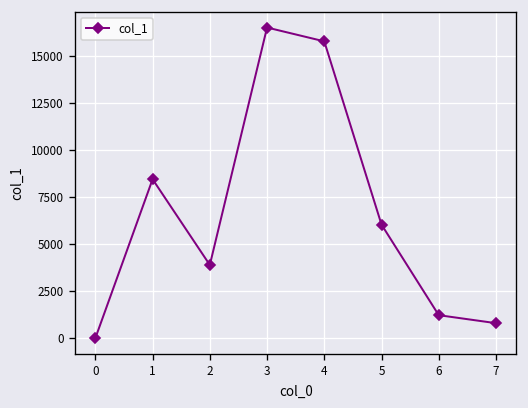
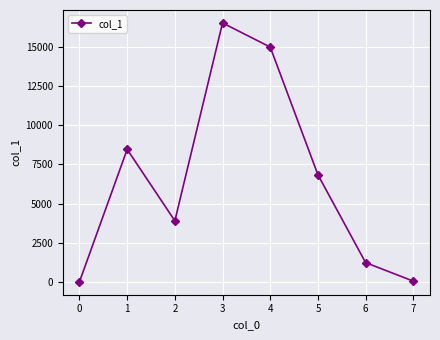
  {
    "0": 0,
    "1": 8500,
    "2": 3900,
    "3": 16500,
-   "4": 15800,
-   "5": 6000,
+   "4": 15000,
+   "5": 6800,
    "6": 1200,
-   "7": 800
+   "7": 0
  }
